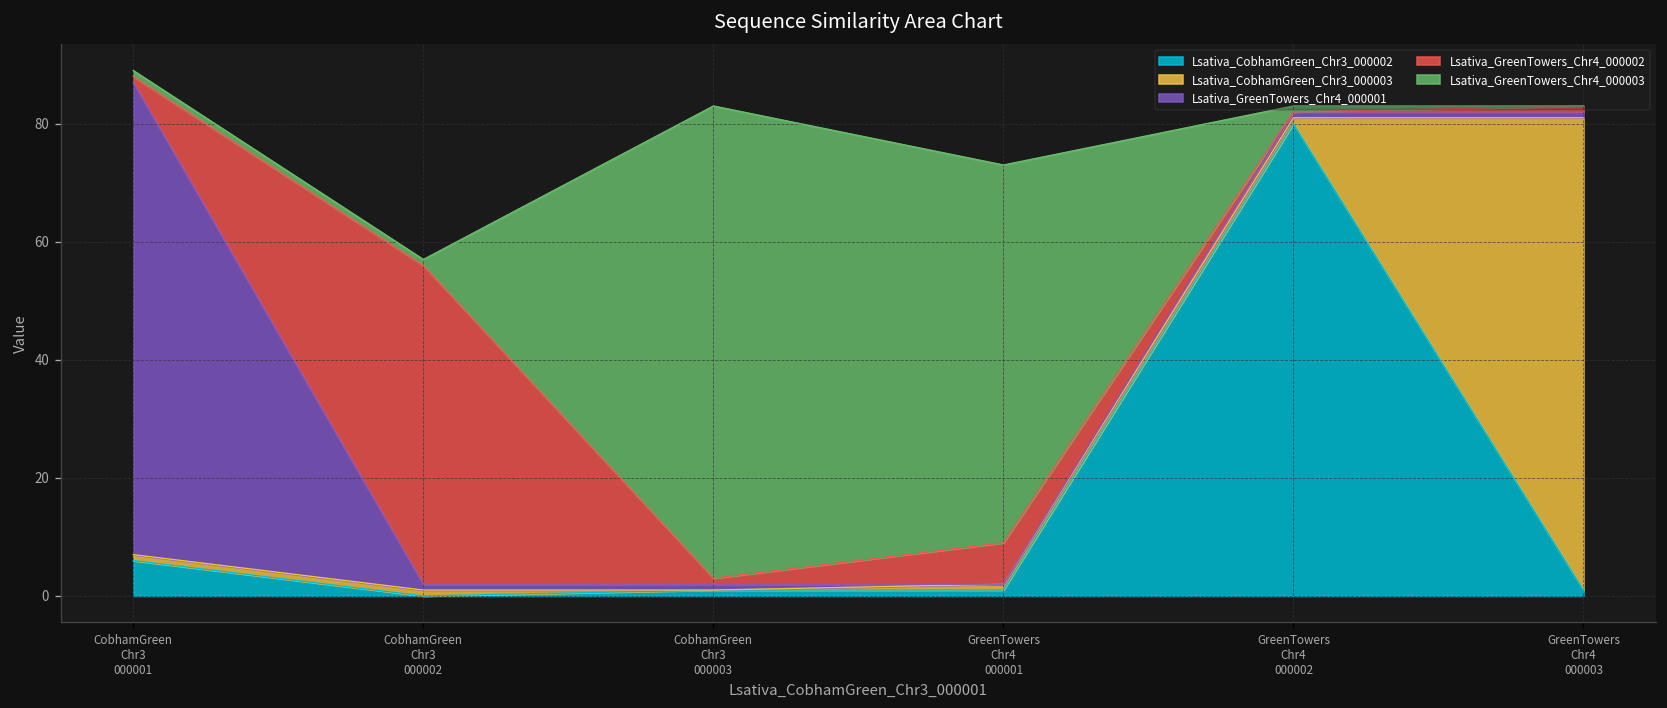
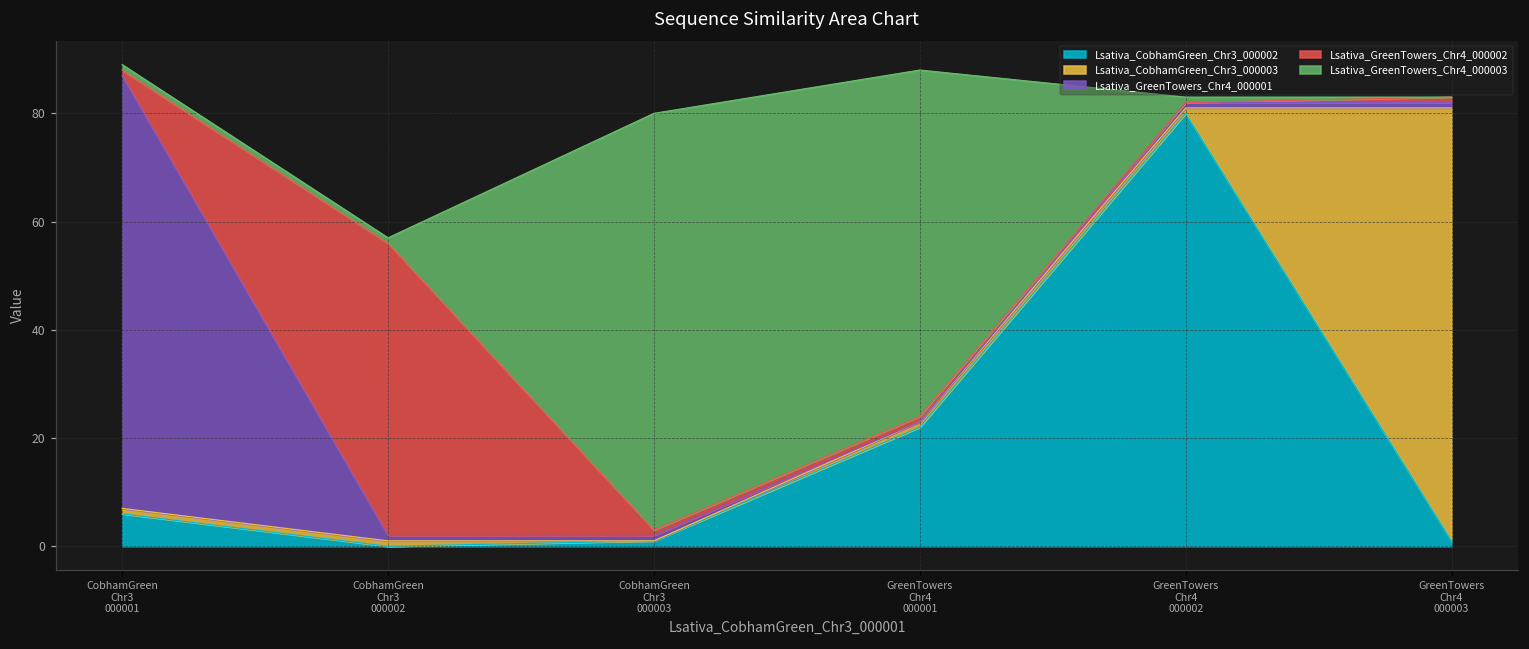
  {
    "Lsativa_CobhamGreen_Chr3_000002": {
      "CobhamGreen Chr3 000001": 6,
      "CobhamGreen Chr3 000002": 0,
-     "GreenTowers Chr4 000001": 1,
+     "GreenTowers Chr4 000001": 22,
      "GreenTowers Chr4 000002": 80,
      "GreenTowers Chr4 000003": 1
    },
    "Lsativa_CobhamGreen_Chr3_000003": {
      "CobhamGreen Chr3 000001": 1,
      "CobhamGreen Chr3 000002": 1,
      "GreenTowers Chr4 000002": 1,
      "GreenTowers Chr4 000003": 80
    },
    "Lsativa_GreenTowers_Chr4_000001": {
      "CobhamGreen Chr3 000001": 80,
      "CobhamGreen Chr3 000002": 1,
      "CobhamGreen Chr3 000003": 1,
      "GreenTowers Chr4 000003": 1
    },
    "Lsativa_GreenTowers_Chr4_000002": {
      "CobhamGreen Chr3 000001": 1,
      "CobhamGreen Chr3 000002": 54,
      "CobhamGreen Chr3 000003": 1,
-     "GreenTowers Chr4 000001": 7
+     "GreenTowers Chr4 000001": 1
    },
    "Lsativa_GreenTowers_Chr4_000003": {
      "CobhamGreen Chr3 000001": 1,
      "CobhamGreen Chr3 000002": 1,
-     "CobhamGreen Chr3 000003": 80,
+     "CobhamGreen Chr3 000003": 77,
      "GreenTowers Chr4 000001": 64
    }
  }
